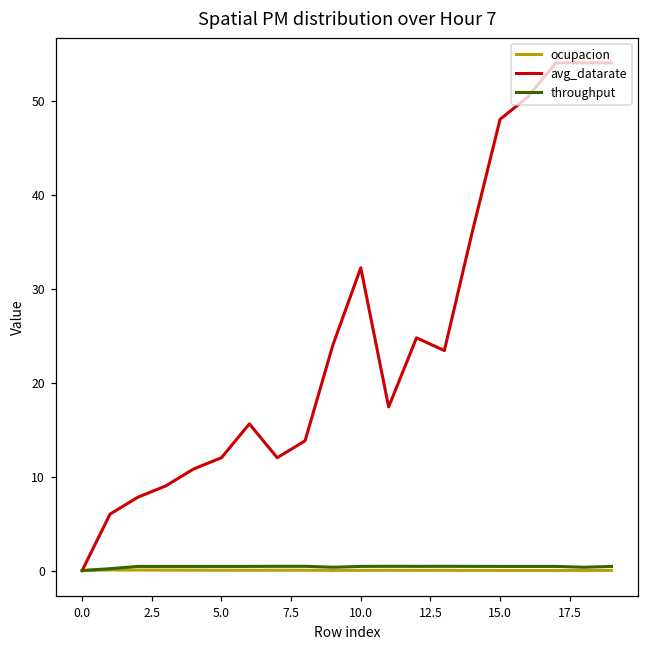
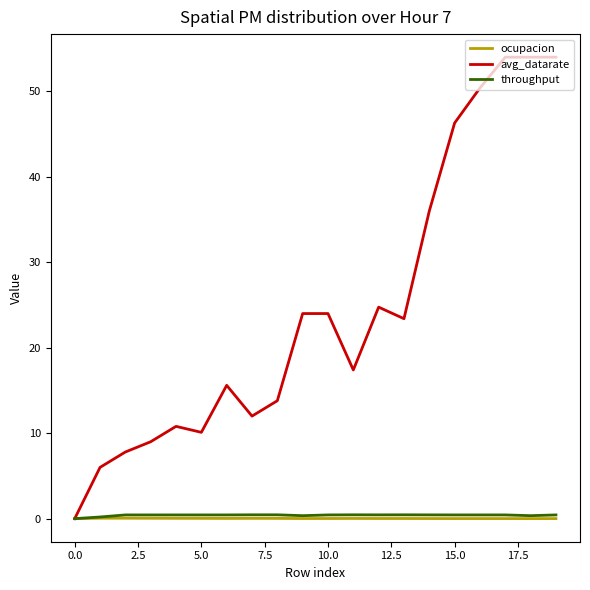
  {
    "ocupacion": {
      "5.0": 0,
      "10.0": 0,
      "15.0": 0
    },
    "avg_datarate": {
-     "5.0": 12,
-     "10.0": 32,
-     "15.0": 48
+     "5.0": 10,
+     "10.0": 24,
+     "15.0": 46
    },
    "throughput": {
      "5.0": 0,
      "10.0": 0,
      "15.0": 0
    }
  }
